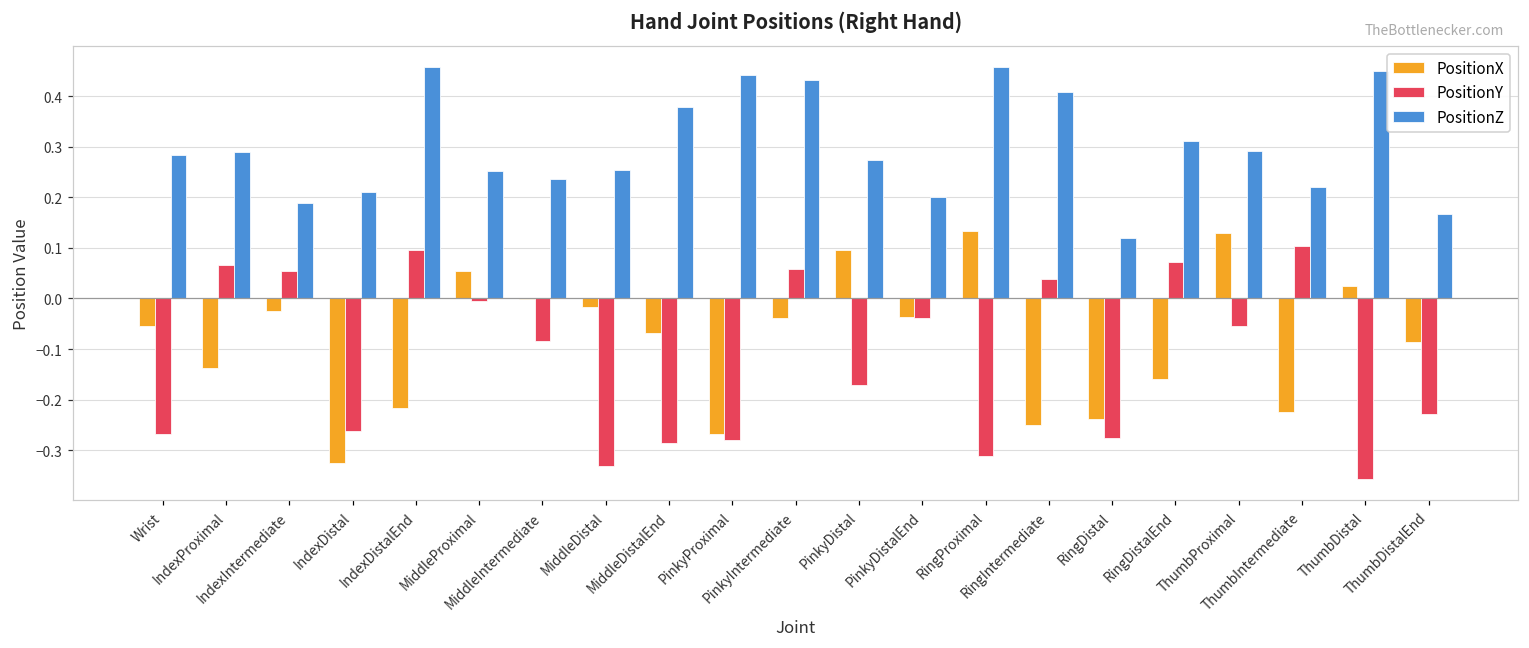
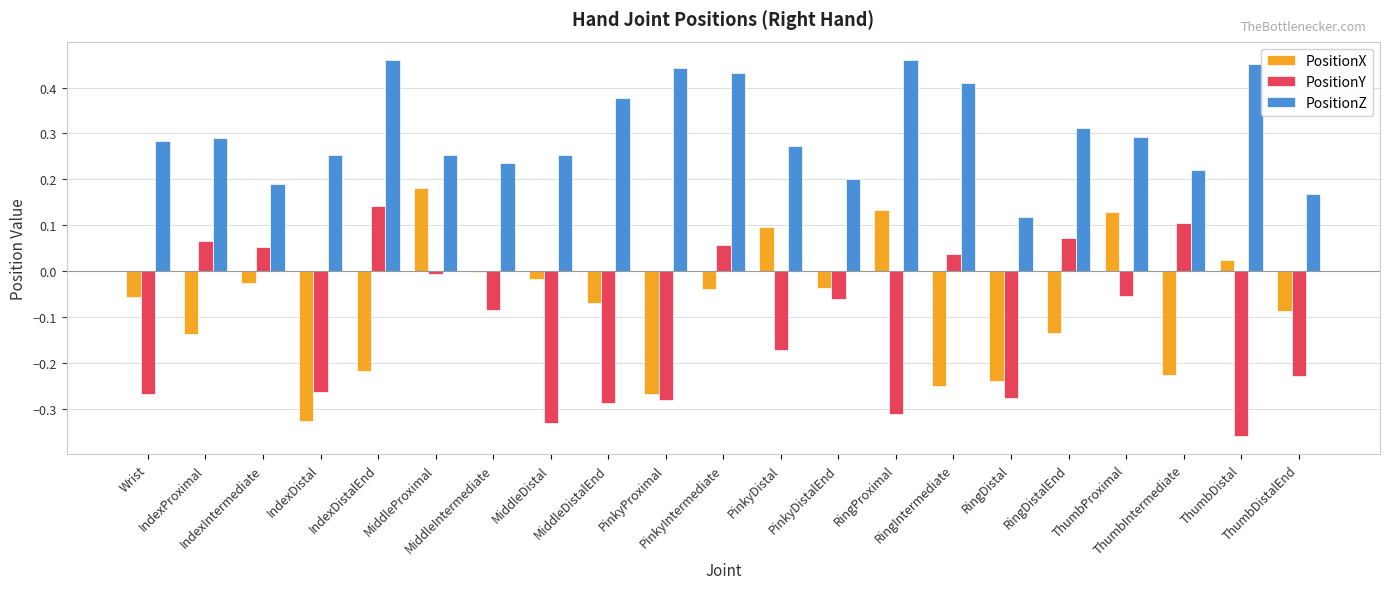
  {
    "PositionX": {
      "Wrist": -0.06,
      "IndexProximal": -0.14,
      "IndexIntermediate": -0.02,
      "IndexDistal": -0.33,
      "IndexDistalEnd": -0.22,
-     "MiddleProximal": 0.05,
+     "MiddleProximal": 0.18,
      "MiddleDistal": -0.02,
      "MiddleDistalEnd": -0.07,
      "PinkyProximal": -0.27,
      "PinkyIntermediate": -0.04,
      "PinkyDistal": 0.10,
      "PinkyDistalEnd": -0.04,
      "RingProximal": 0.13,
      "RingIntermediate": -0.25,
      "RingDistal": -0.24,
-     "RingDistalEnd": -0.16,
+     "RingDistalEnd": -0.14,
      "ThumbProximal": 0.13,
      "ThumbIntermediate": -0.23,
      "ThumbDistal": 0.02,
      "ThumbDistalEnd": -0.09
    },
    "PositionY": {
      "Wrist": -0.27,
      "IndexProximal": 0.07,
      "IndexIntermediate": 0.05,
      "IndexDistal": -0.26,
-     "IndexDistalEnd": 0.10,
+     "IndexDistalEnd": 0.14,
      "MiddleProximal": -0.01,
      "MiddleIntermediate": -0.08,
      "MiddleDistal": -0.33,
      "MiddleDistalEnd": -0.29,
      "PinkyProximal": -0.28,
      "PinkyIntermediate": 0.06,
      "PinkyDistal": -0.17,
-     "PinkyDistalEnd": -0.04,
+     "PinkyDistalEnd": -0.06,
      "RingProximal": -0.31,
      "RingIntermediate": 0.04,
      "RingDistal": -0.28,
      "RingDistalEnd": 0.07,
      "ThumbProximal": -0.05,
      "ThumbIntermediate": 0.10,
      "ThumbDistal": -0.36,
      "ThumbDistalEnd": -0.23
    },
    "PositionZ": {
      "Wrist": 0.28,
      "IndexProximal": 0.29,
      "IndexIntermediate": 0.19,
-     "IndexDistal": 0.21,
+     "IndexDistal": 0.25,
      "IndexDistalEnd": 0.46,
      "MiddleProximal": 0.25,
      "MiddleIntermediate": 0.24,
      "MiddleDistal": 0.25,
      "MiddleDistalEnd": 0.38,
      "PinkyProximal": 0.44,
      "PinkyIntermediate": 0.43,
      "PinkyDistal": 0.27,
      "PinkyDistalEnd": 0.20,
      "RingProximal": 0.46,
      "RingIntermediate": 0.41,
      "RingDistal": 0.12,
      "RingDistalEnd": 0.31,
      "ThumbProximal": 0.29,
      "ThumbIntermediate": 0.22,
      "ThumbDistal": 0.45,
      "ThumbDistalEnd": 0.17
    }
  }
